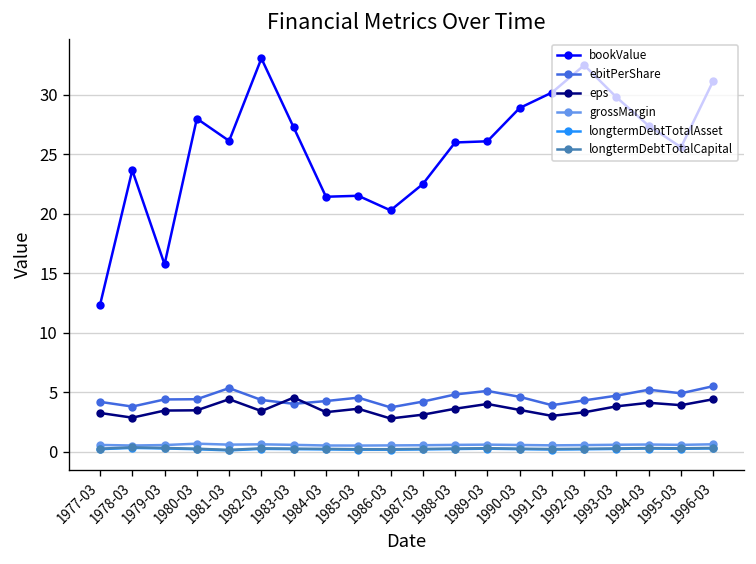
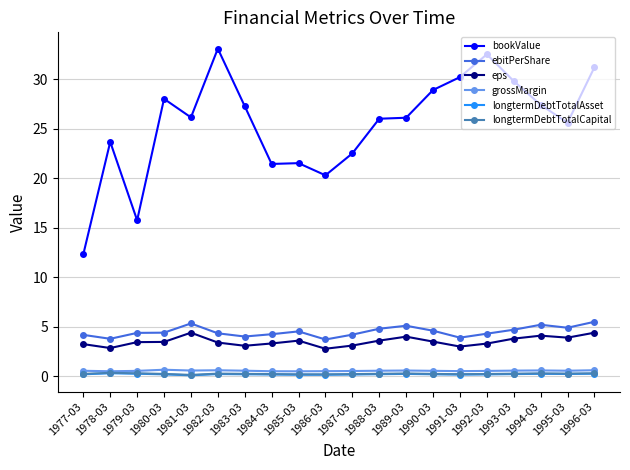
  {
    "bookValue": {
      "1977-03": 12,
      "1978-03": 24,
      "1979-03": 16,
      "1980-03": 28,
      "1981-03": 26,
      "1982-03": 33,
      "1983-03": 27,
      "1984-03": 21,
      "1985-03": 22,
      "1986-03": 20,
      "1987-03": 23,
      "1988-03": 26,
      "1989-03": 26,
      "1990-03": 29,
      "1991-03": 30
    },
    "eps": {
      "1977-03": 3,
      "1978-03": 3,
      "1979-03": 3,
      "1980-03": 3,
      "1981-03": 4,
      "1982-03": 3,
-     "1983-03": 5,
+     "1983-03": 3,
      "1984-03": 3,
      "1985-03": 4,
      "1986-03": 3,
      "1987-03": 3,
      "1988-03": 4,
      "1989-03": 4,
      "1990-03": 4,
      "1991-03": 3,
      "1992-03": 3,
      "1993-03": 4,
      "1994-03": 4,
      "1995-03": 4,
      "1996-03": 4
    }
  }
